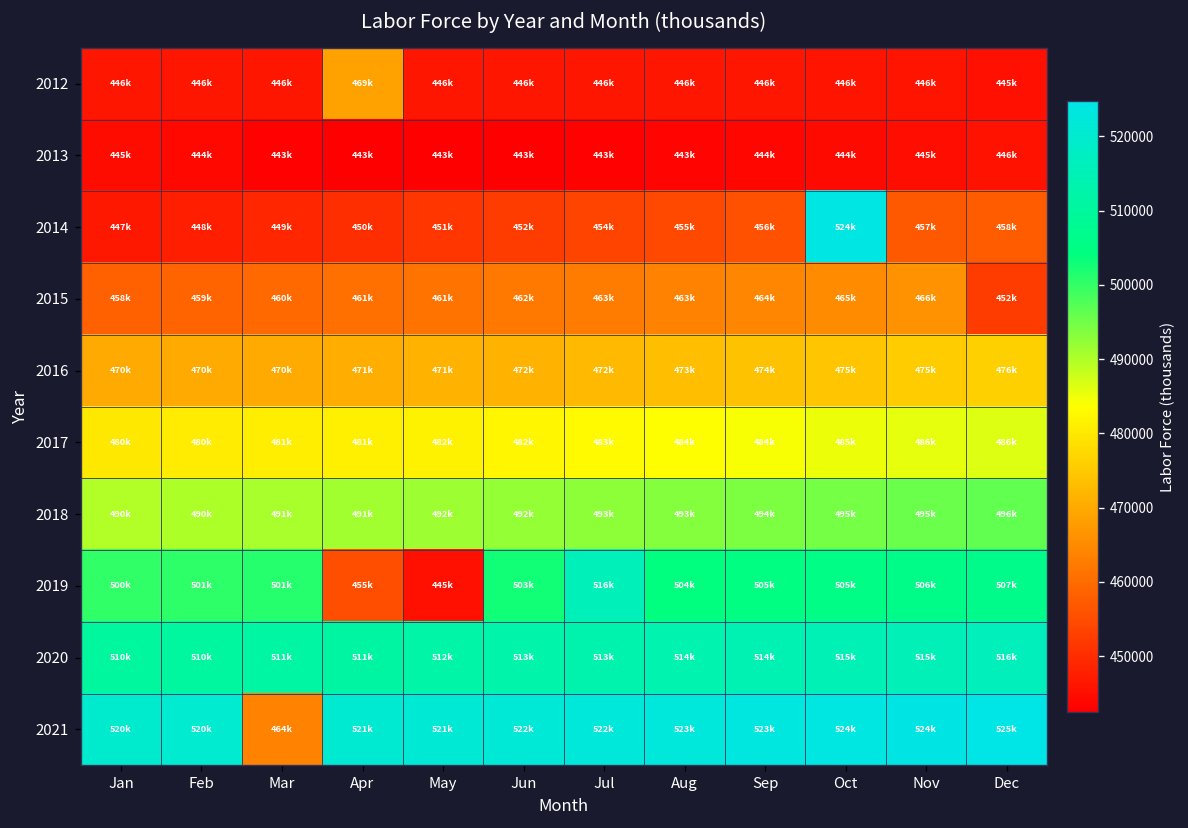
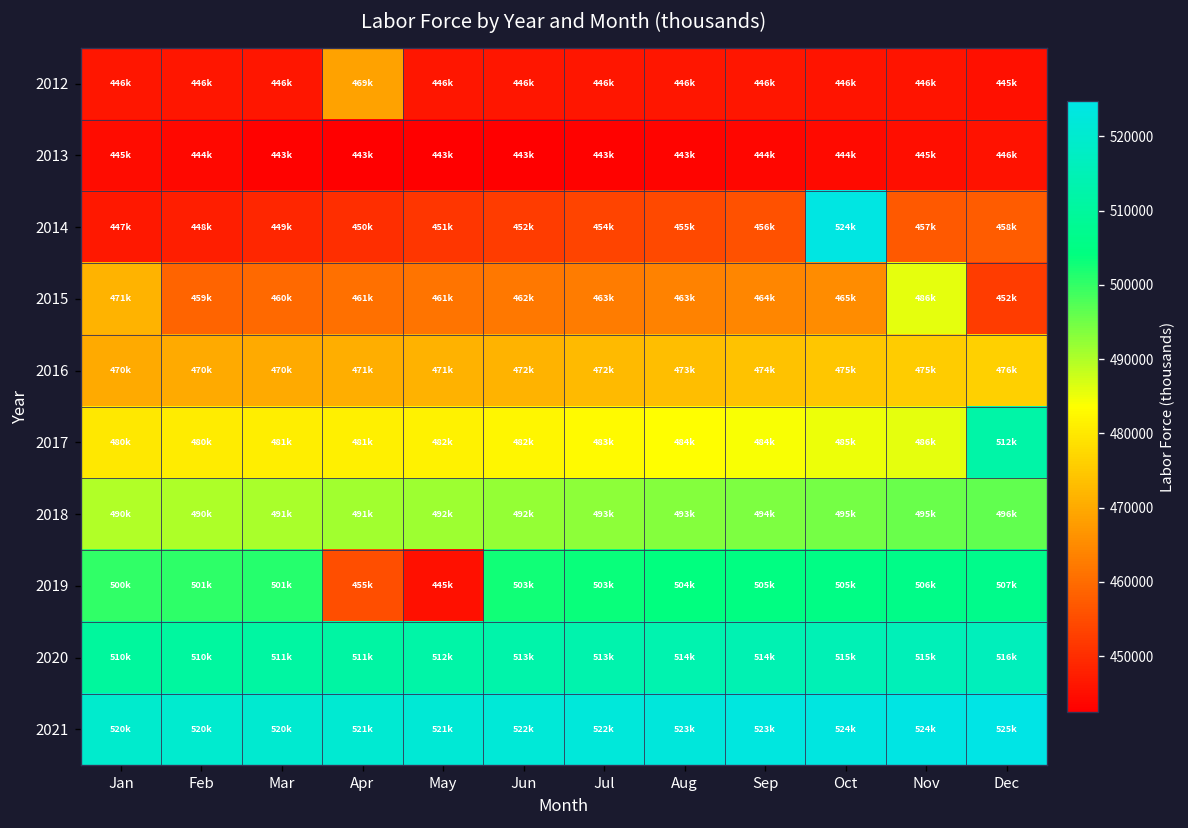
  {
    "2012": {
      "Jan": "446k",
      "Feb": "446k",
      "Mar": "446k",
      "Apr": "469k",
      "May": "446k",
      "Jun": "446k",
      "Jul": "446k",
      "Aug": "446k",
      "Sep": "446k",
      "Oct": "446k",
      "Nov": "446k",
      "Dec": "445k"
    },
    "2013": {
      "Jan": "445k",
      "Feb": "444k",
      "Mar": "443k",
      "Apr": "443k",
      "May": "443k",
      "Jun": "443k",
      "Jul": "443k",
      "Aug": "443k",
      "Sep": "444k",
      "Oct": "444k",
      "Nov": "445k",
      "Dec": "446k"
    },
    "2014": {
      "Jan": "447k",
      "Feb": "448k",
      "Mar": "449k",
      "Apr": "450k",
      "May": "451k",
      "Jun": "452k",
      "Jul": "454k",
      "Aug": "455k",
      "Sep": "456k",
      "Oct": "524k",
      "Nov": "457k",
      "Dec": "458k"
    },
    "2015": {
-     "Jan": "458k",
+     "Jan": "471k",
      "Feb": "459k",
      "Mar": "460k",
      "Apr": "461k",
      "May": "461k",
      "Jun": "462k",
      "Jul": "463k",
      "Aug": "463k",
      "Sep": "464k",
      "Oct": "465k",
-     "Nov": "466k",
+     "Nov": "486k",
      "Dec": "452k"
    },
    "2016": {
      "Jan": "470k",
      "Feb": "470k",
      "Mar": "470k",
      "Apr": "471k",
      "May": "471k",
      "Jun": "472k",
      "Jul": "472k",
      "Aug": "473k",
      "Sep": "474k",
      "Oct": "475k",
      "Nov": "475k",
      "Dec": "476k"
    },
    "2017": {
      "Jan": "480k",
      "Feb": "480k",
      "Mar": "481k",
      "Apr": "481k",
      "May": "482k",
      "Jun": "482k",
      "Jul": "483k",
      "Aug": "484k",
      "Sep": "484k",
      "Oct": "485k",
      "Nov": "486k",
-     "Dec": "486k"
+     "Dec": "512k"
    },
    "2018": {
      "Jan": "490k",
      "Feb": "490k",
      "Mar": "491k",
      "Apr": "491k",
      "May": "492k",
      "Jun": "492k",
      "Jul": "493k",
      "Aug": "493k",
      "Sep": "494k",
      "Oct": "495k",
      "Nov": "495k",
      "Dec": "496k"
    },
    "2019": {
      "Jan": "500k",
      "Feb": "501k",
      "Mar": "501k",
      "Apr": "455k",
      "May": "445k",
      "Jun": "503k",
-     "Jul": "516k",
+     "Jul": "503k",
      "Aug": "504k",
      "Sep": "505k",
      "Oct": "505k",
      "Nov": "506k",
      "Dec": "507k"
    },
    "2020": {
      "Jan": "510k",
      "Feb": "510k",
      "Mar": "511k",
      "Apr": "511k",
      "May": "512k",
      "Jun": "513k",
      "Jul": "513k",
      "Aug": "514k",
      "Sep": "514k",
      "Oct": "515k",
      "Nov": "515k",
      "Dec": "516k"
    },
    "2021": {
      "Jan": "520k",
      "Feb": "520k",
-     "Mar": "464k",
+     "Mar": "520k",
      "Apr": "521k",
      "May": "521k",
      "Jun": "522k",
      "Jul": "522k",
      "Aug": "523k",
      "Sep": "523k",
      "Oct": "524k",
      "Nov": "524k",
      "Dec": "525k"
    }
  }
